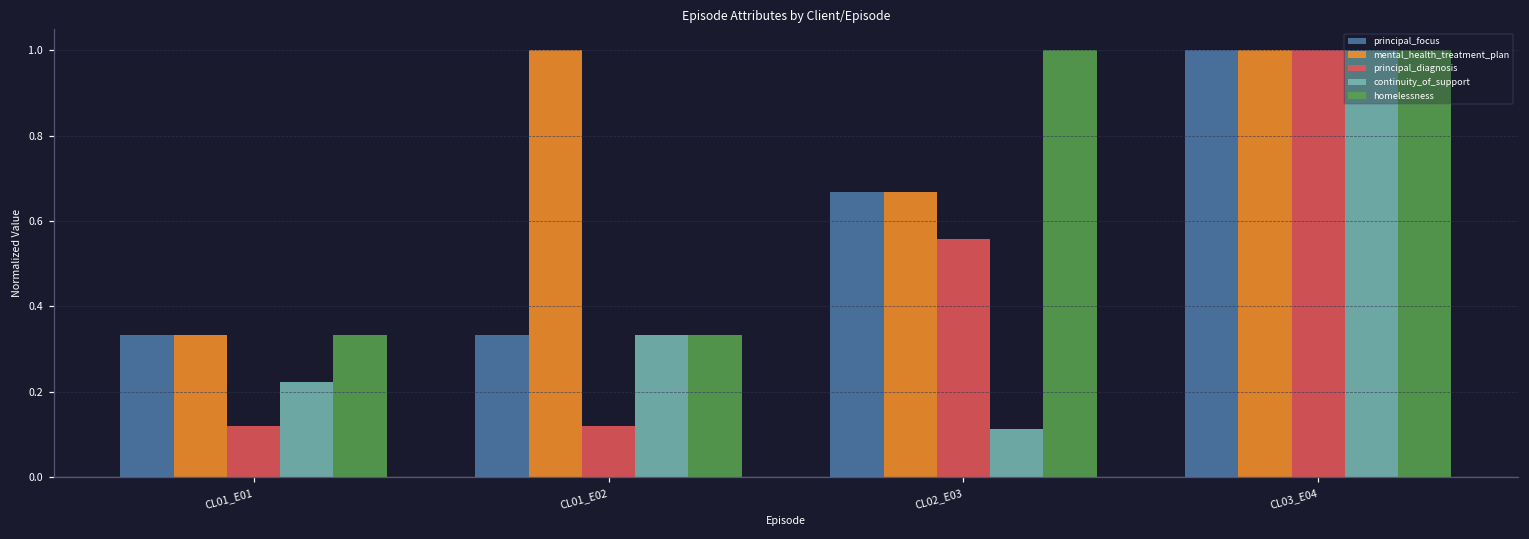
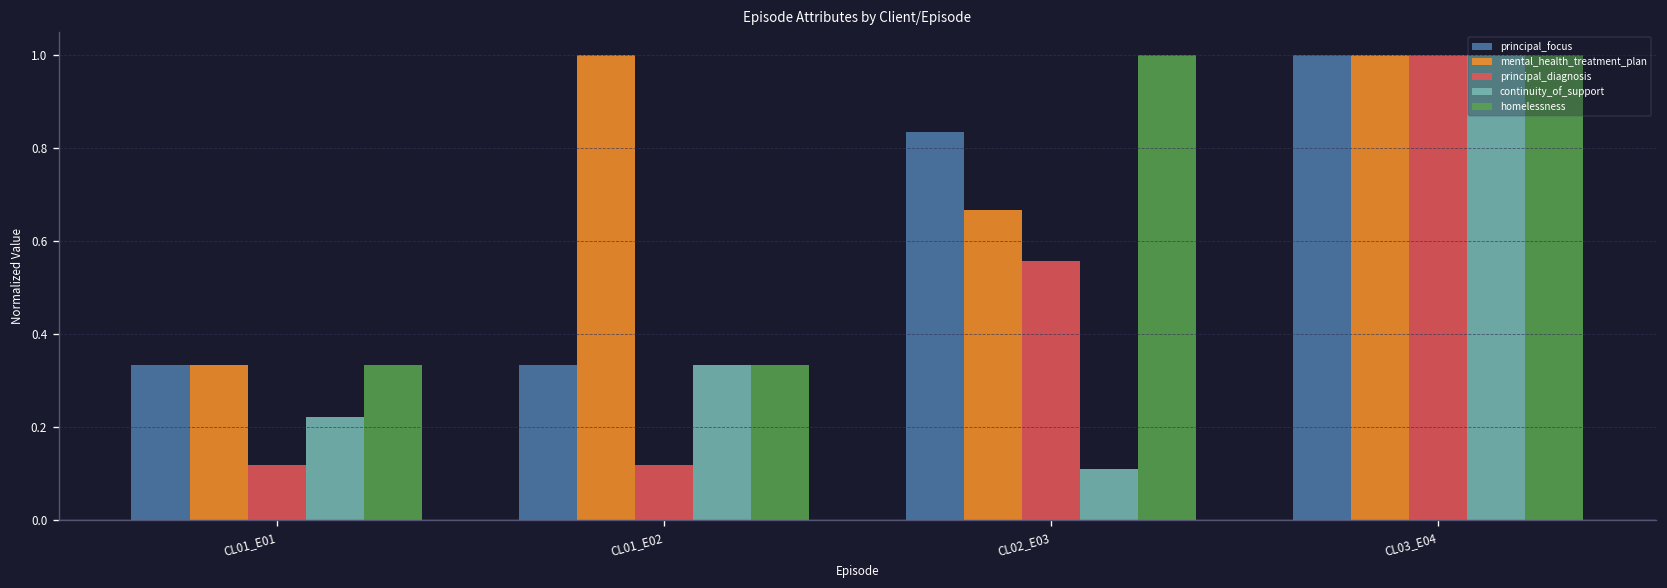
  {
    "principal_focus": {
      "CL01_E01": 0.33,
      "CL01_E02": 0.33,
-     "CL02_E03": 0.67,
+     "CL02_E03": 0.83,
      "CL03_E04": 1.00
    },
    "mental_health_treatment_plan": {
      "CL01_E01": 0.33,
      "CL01_E02": 1.00,
      "CL02_E03": 0.67,
      "CL03_E04": 1.00
    },
    "principal_diagnosis": {
      "CL01_E01": 0.12,
      "CL01_E02": 0.12,
      "CL02_E03": 0.56,
      "CL03_E04": 1.00
    },
    "continuity_of_support": {
      "CL01_E01": 0.22,
      "CL01_E02": 0.33,
      "CL02_E03": 0.11
    },
    "homelessness": {
      "CL01_E01": 0.33,
      "CL01_E02": 0.33,
      "CL02_E03": 1.00
    }
  }
